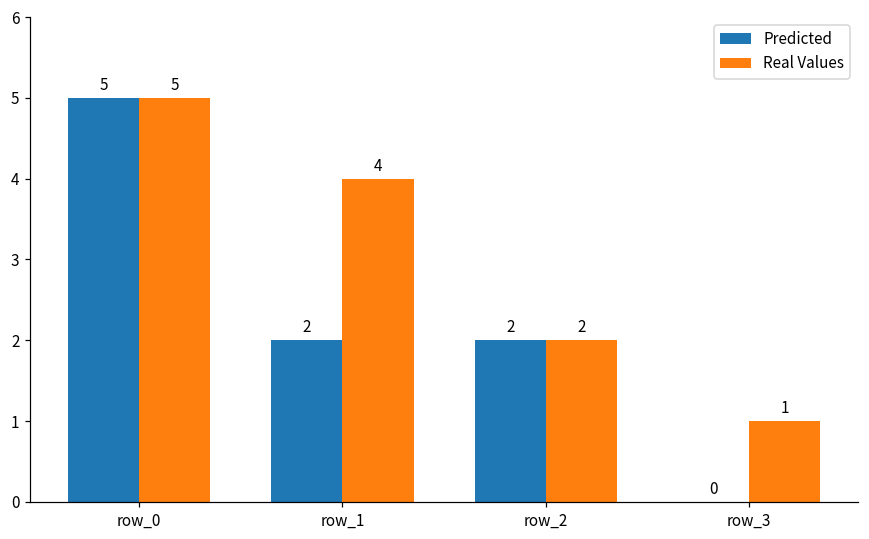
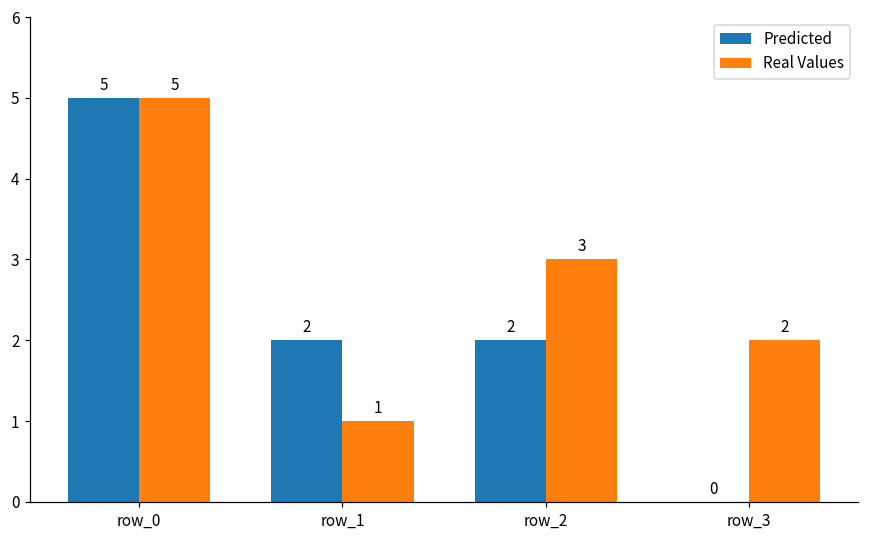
  {
    "Predicted": {
      "row_0": 5,
      "row_1": 2,
      "row_2": 2,
      "row_3": 0
    },
    "Real Values": {
      "row_0": 5,
-     "row_1": 4,
-     "row_2": 2,
-     "row_3": 1
+     "row_1": 1,
+     "row_2": 3,
+     "row_3": 2
    }
  }
